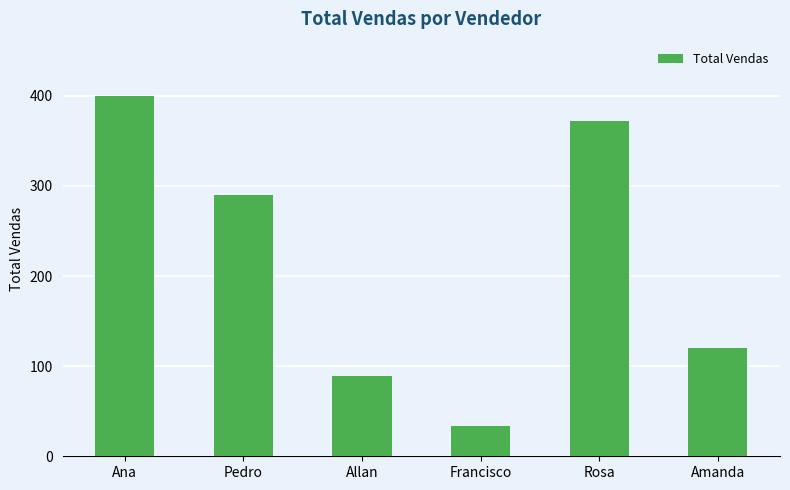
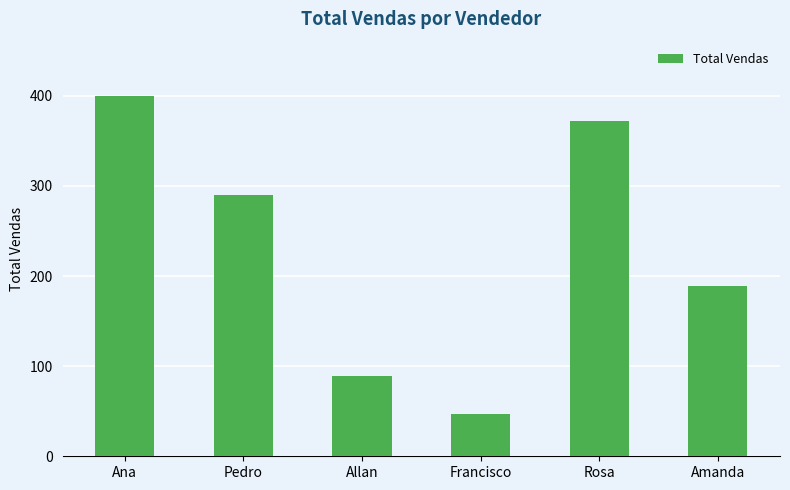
  {
    "Ana": 400,
    "Pedro": 290,
    "Allan": 90,
-   "Francisco": 30,
+   "Francisco": 50,
    "Rosa": 370,
-   "Amanda": 120
+   "Amanda": 190
  }
